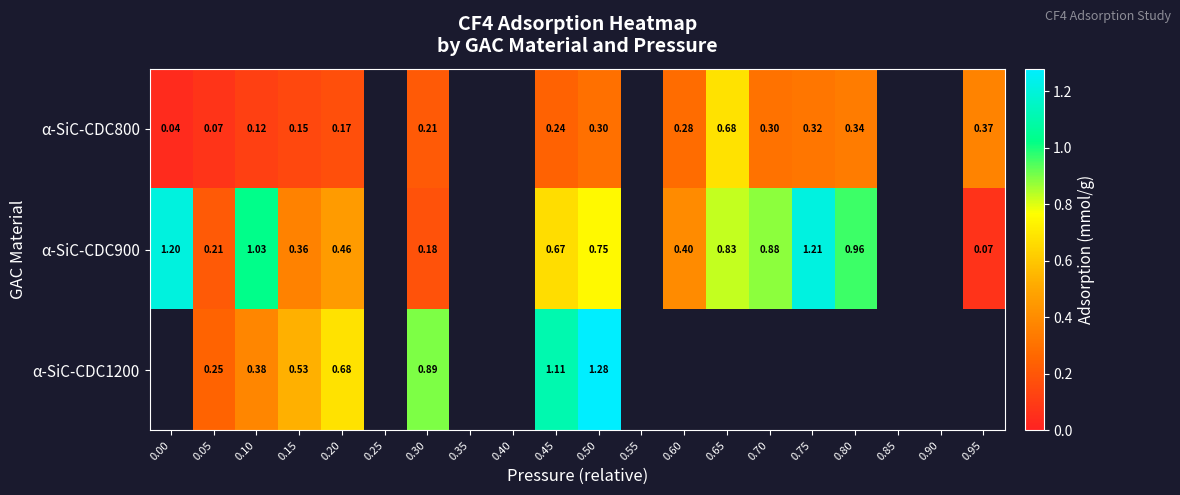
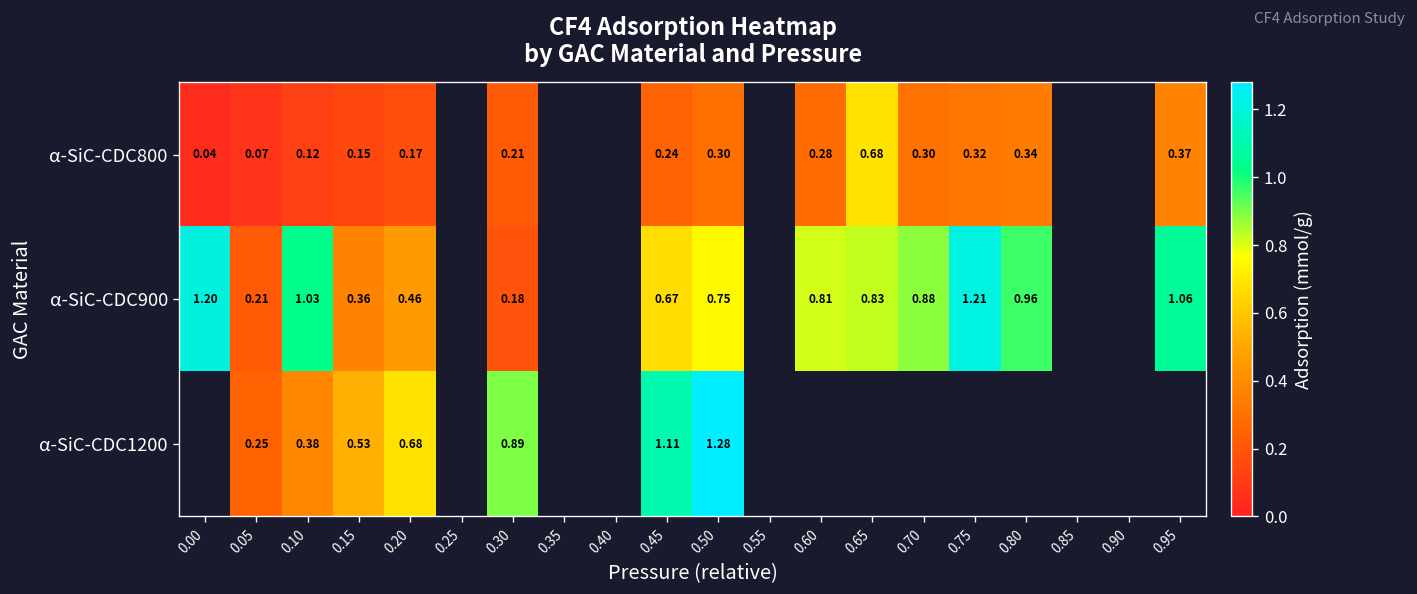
  {
    "α-SiC-CDC800": {
      "0.00": 0.04,
      "0.05": 0.07,
      "0.10": 0.12,
      "0.15": 0.15,
      "0.20": 0.17,
      "0.30": 0.21,
      "0.45": 0.24,
      "0.50": 0.30,
      "0.60": 0.28,
      "0.65": 0.68,
      "0.70": 0.30,
      "0.75": 0.32,
      "0.80": 0.34,
      "0.95": 0.37
    },
    "α-SiC-CDC900": {
      "0.00": 1.20,
      "0.05": 0.21,
      "0.10": 1.03,
      "0.15": 0.36,
      "0.20": 0.46,
      "0.30": 0.18,
      "0.45": 0.67,
      "0.50": 0.75,
-     "0.60": 0.40,
+     "0.60": 0.81,
      "0.65": 0.83,
      "0.70": 0.88,
      "0.75": 1.21,
      "0.80": 0.96,
-     "0.95": 0.07
+     "0.95": 1.06
    },
    "α-SiC-CDC1200": {
      "0.05": 0.25,
      "0.10": 0.38,
      "0.15": 0.53,
      "0.20": 0.68,
      "0.30": 0.89,
      "0.45": 1.11,
      "0.50": 1.28
    }
  }
